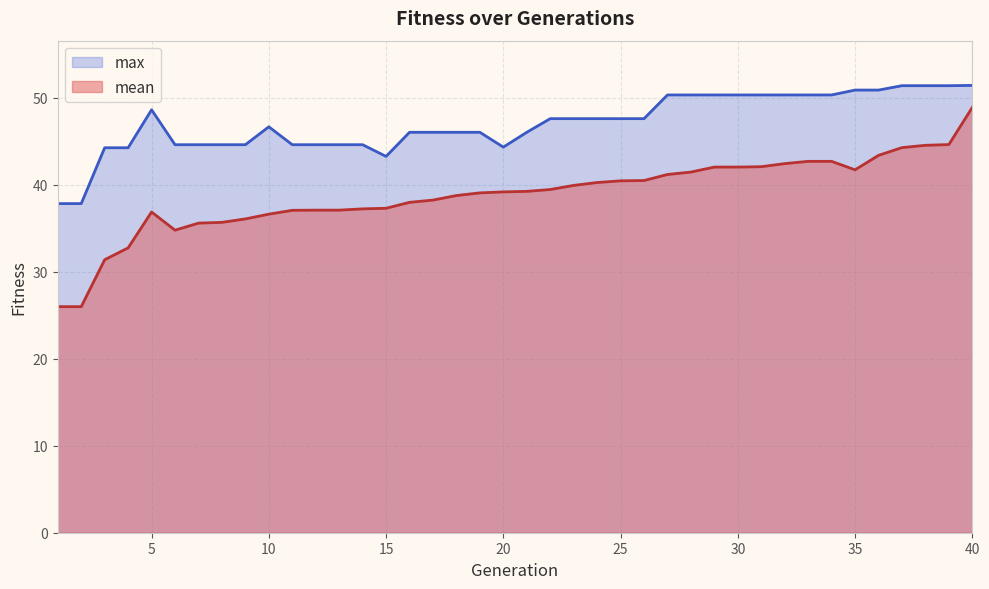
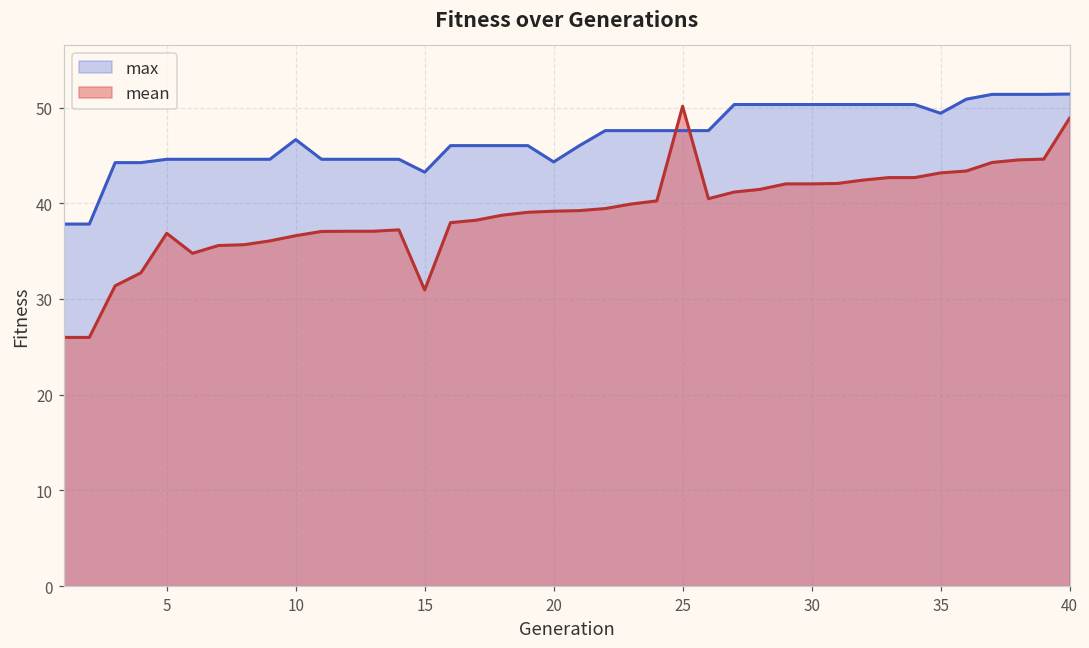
  {
    "max": {
-     "5": 49,
+     "5": 45,
      "10": 47,
      "15": 43,
      "20": 44,
      "25": 48,
      "30": 50,
-     "35": 51,
+     "35": 49,
      "40": 51
    },
    "mean": {
      "5": 37,
      "10": 37,
-     "15": 37,
+     "15": 31,
      "20": 39,
-     "25": 40,
+     "25": 50,
      "30": 42,
-     "35": 42,
+     "35": 43,
      "40": 49
    }
  }
